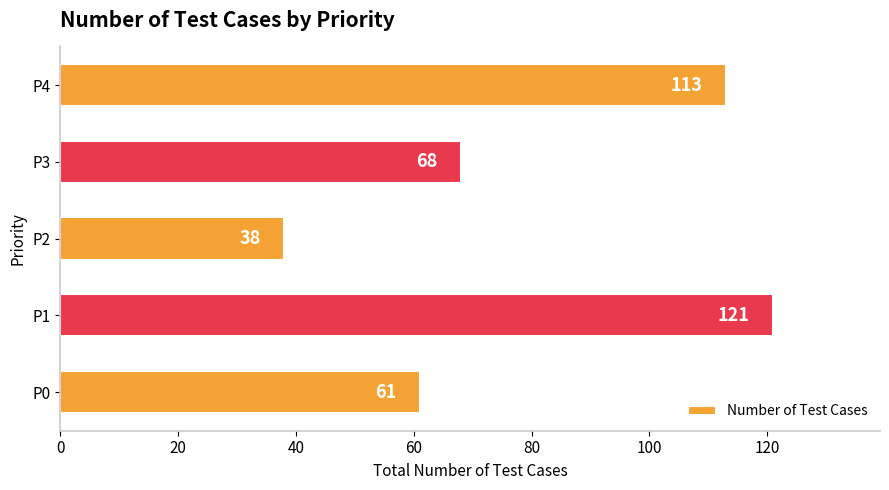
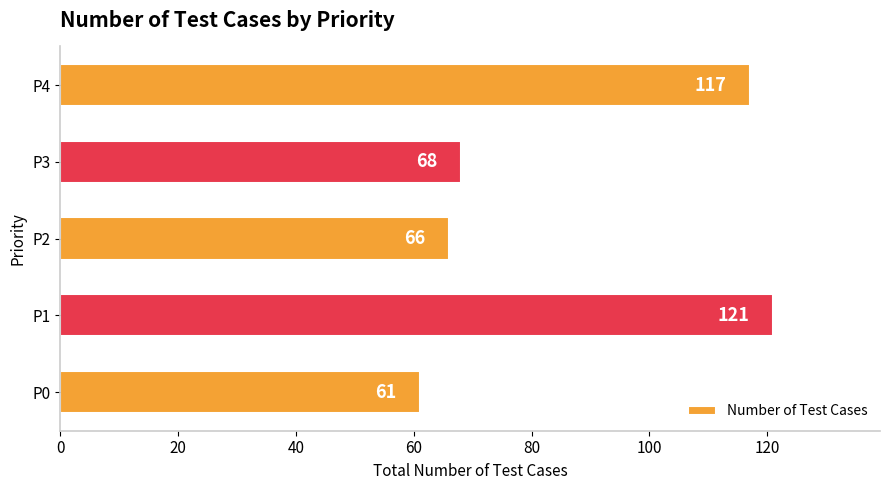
  {
-   "P4": 113,
+   "P4": 117,
    "P3": 68,
-   "P2": 38,
+   "P2": 66,
    "P1": 121,
    "P0": 61
  }
